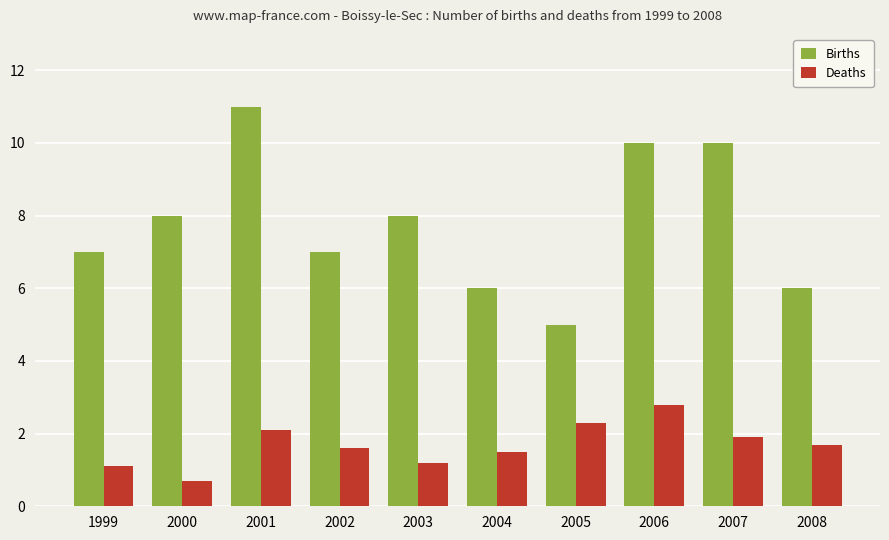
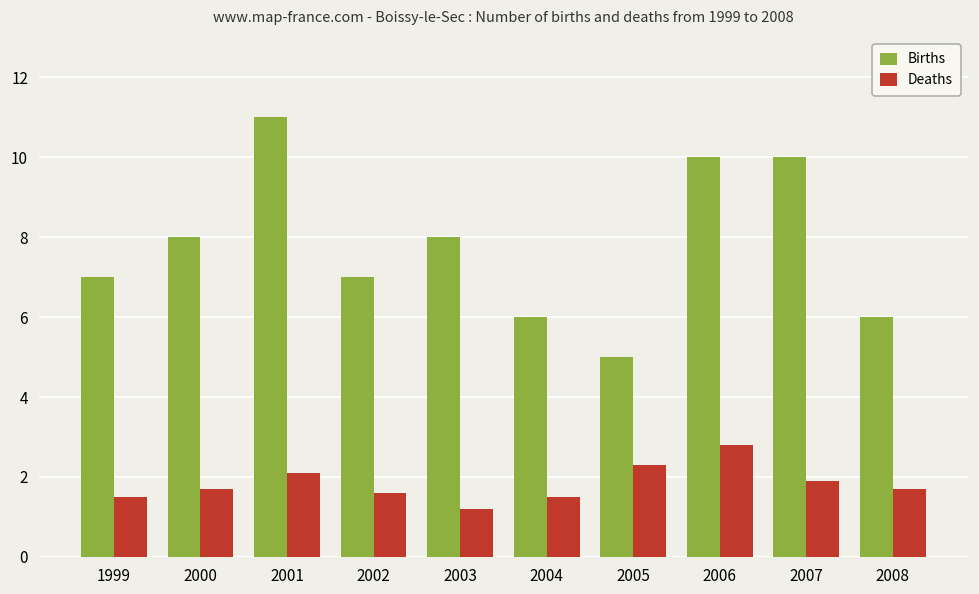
  {
    "Births": {
      "1999": 7.0,
      "2000": 8.0,
      "2001": 11.0,
      "2002": 7.0,
      "2003": 8.0,
      "2004": 6.0,
      "2005": 5.0,
      "2006": 10.0,
      "2007": 10.0,
      "2008": 6.0
    },
    "Deaths": {
-     "1999": 1.1,
-     "2000": 0.7,
+     "1999": 1.5,
+     "2000": 1.7,
      "2001": 2.1,
      "2002": 1.6,
      "2003": 1.2,
      "2004": 1.5,
      "2005": 2.3,
      "2006": 2.8,
      "2007": 1.9,
      "2008": 1.7
    }
  }
